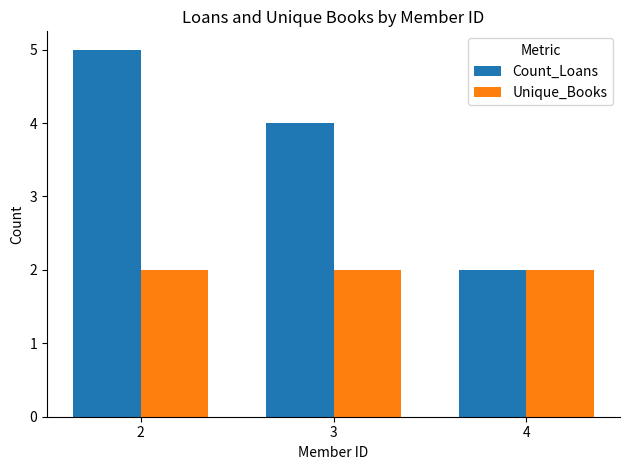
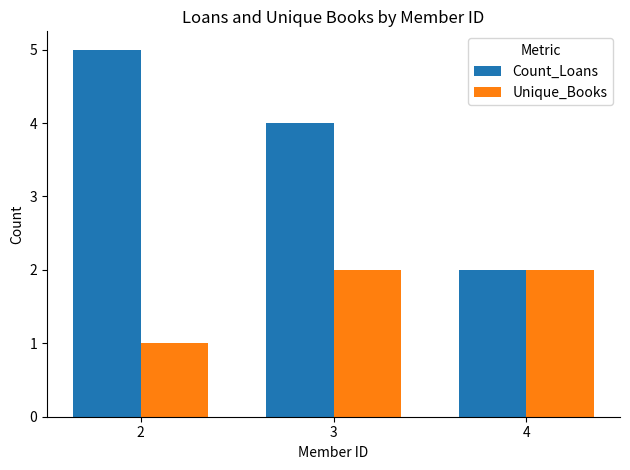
  {
    "Count_Loans": {
      "2": 5,
      "3": 4,
      "4": 2
    },
    "Unique_Books": {
-     "2": 2,
+     "2": 1,
      "3": 2,
      "4": 2
    }
  }
